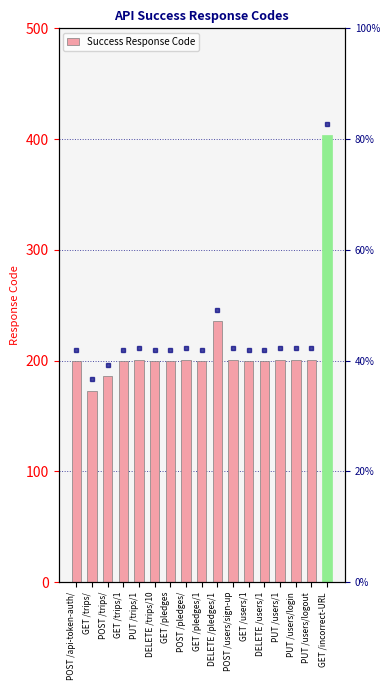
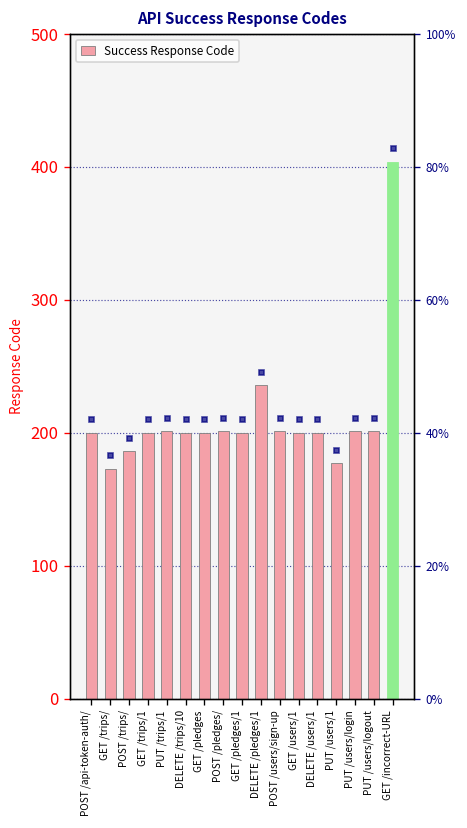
  {
    "Success Response Code": {
      "POST /api-token-auth/": 200,
      "GET /trips/": 173,
      "POST /trips/": 186,
      "GET /trips/1": 200,
      "PUT /trips/1": 201,
      "DELETE /trips/10": 200,
      "GET /pledges": 200,
      "POST /pledges/": 201,
      "GET /pledges/1": 200,
      "DELETE /pledges/1": 236,
      "POST /users/sign-up": 201,
      "GET /users/1": 200,
      "DELETE /users/1": 200,
-     "PUT /users/1": 201,
+     "PUT /users/1": 177,
      "PUT /users/login": 201,
      "PUT /users/logout": 201,
      "GET /incorrect-URL": 404
    }
  }
